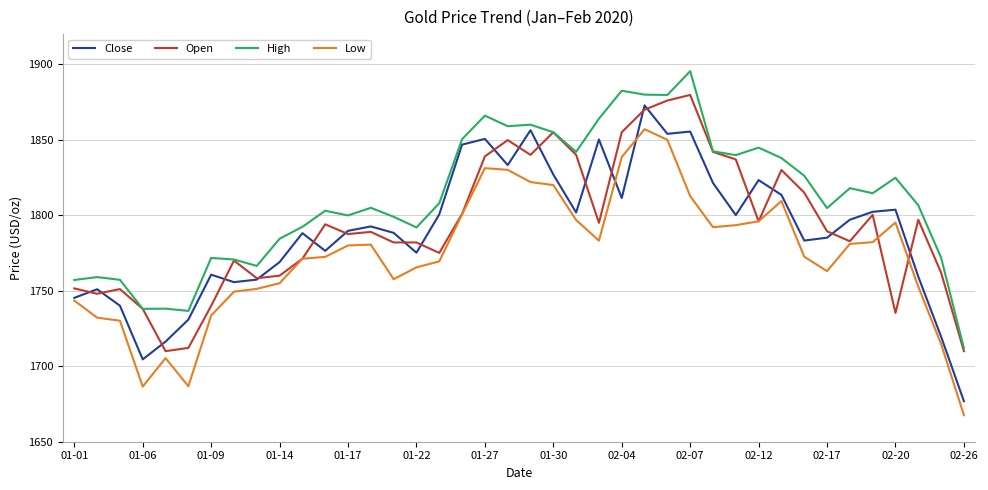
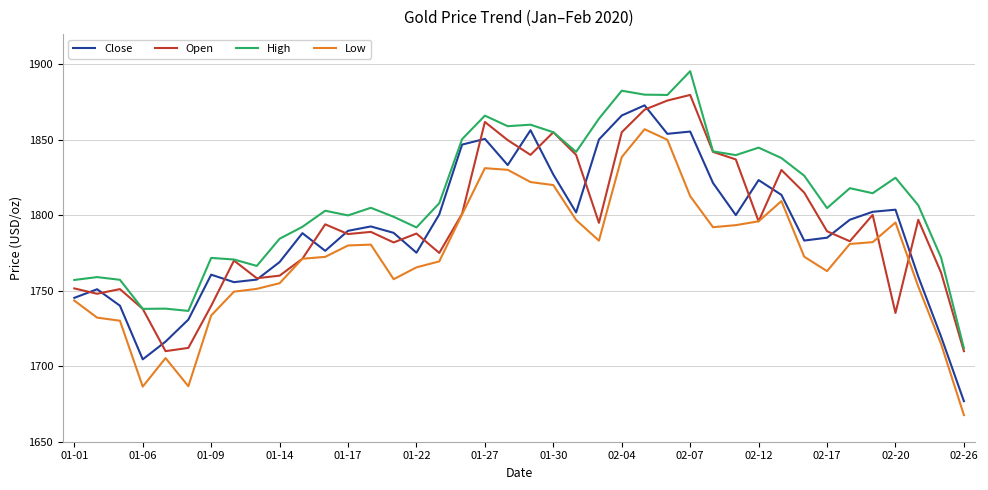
  {
    "Close": {
      "01-01": 1745,
      "01-06": 1705,
      "01-09": 1761,
      "01-14": 1769,
      "01-17": 1790,
      "01-22": 1775,
      "01-27": 1851,
      "01-30": 1827,
-     "02-04": 1811,
+     "02-04": 1866,
      "02-07": 1855,
      "02-12": 1823,
      "02-17": 1785,
      "02-20": 1804,
      "02-26": 1677
    },
    "Open": {
      "01-01": 1752,
      "01-09": 1740,
      "01-14": 1760,
      "01-17": 1788,
-     "01-22": 1782,
-     "01-27": 1839,
+     "01-22": 1788,
+     "01-27": 1862,
      "02-04": 1855,
      "02-07": 1880,
      "02-17": 1789,
      "02-20": 1735,
      "02-26": 1710
    },
    "High": {
      "01-01": 1757,
      "01-09": 1772,
      "01-14": 1784,
      "01-17": 1800,
      "01-22": 1792,
      "01-27": 1866,
      "02-04": 1883,
      "02-07": 1895,
      "02-12": 1845,
      "02-17": 1805,
      "02-20": 1825,
      "02-26": 1712
    },
    "Low": {
      "01-01": 1744,
      "01-06": 1687,
      "01-09": 1734,
      "01-14": 1755,
      "01-17": 1780,
      "01-22": 1766,
      "01-27": 1831,
      "01-30": 1820,
      "02-04": 1839,
      "02-07": 1813,
      "02-17": 1763,
      "02-20": 1795,
      "02-26": 1668
    }
  }
